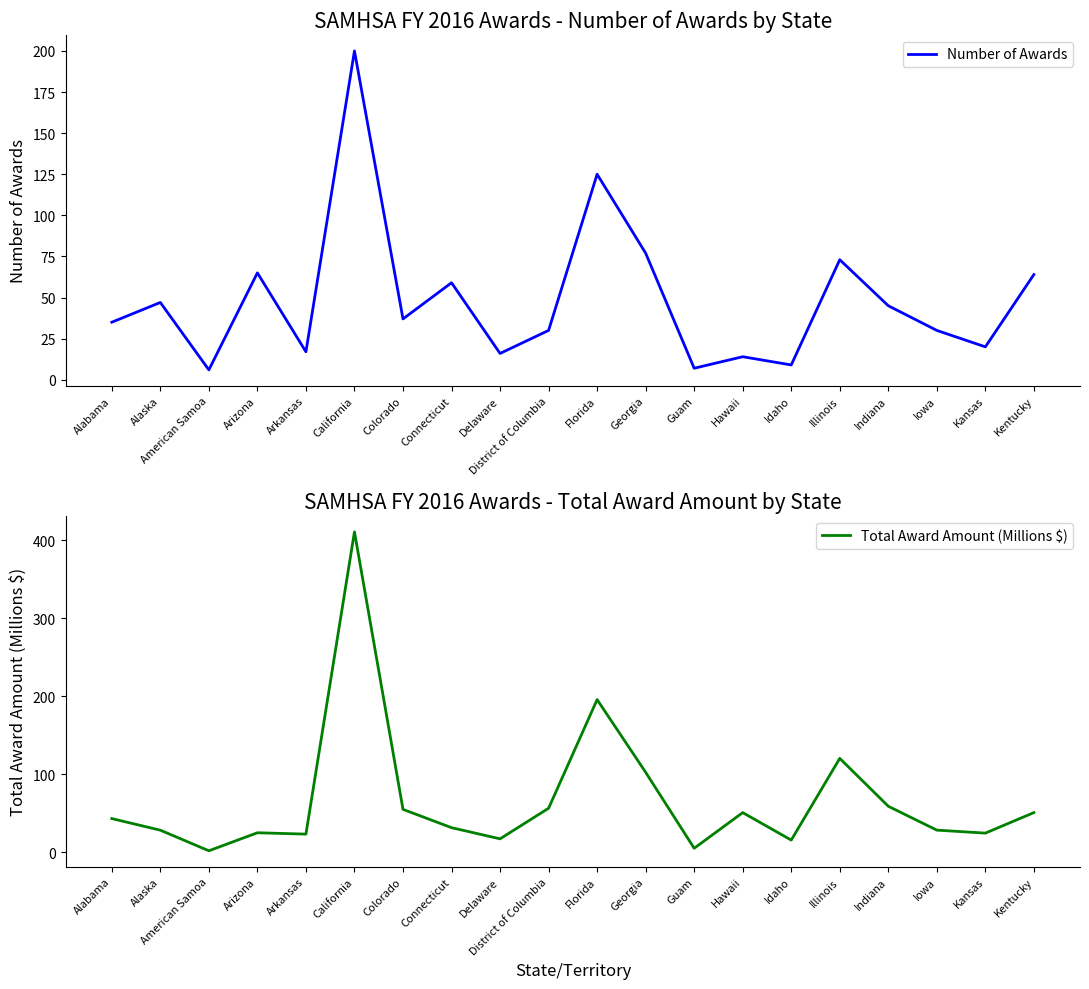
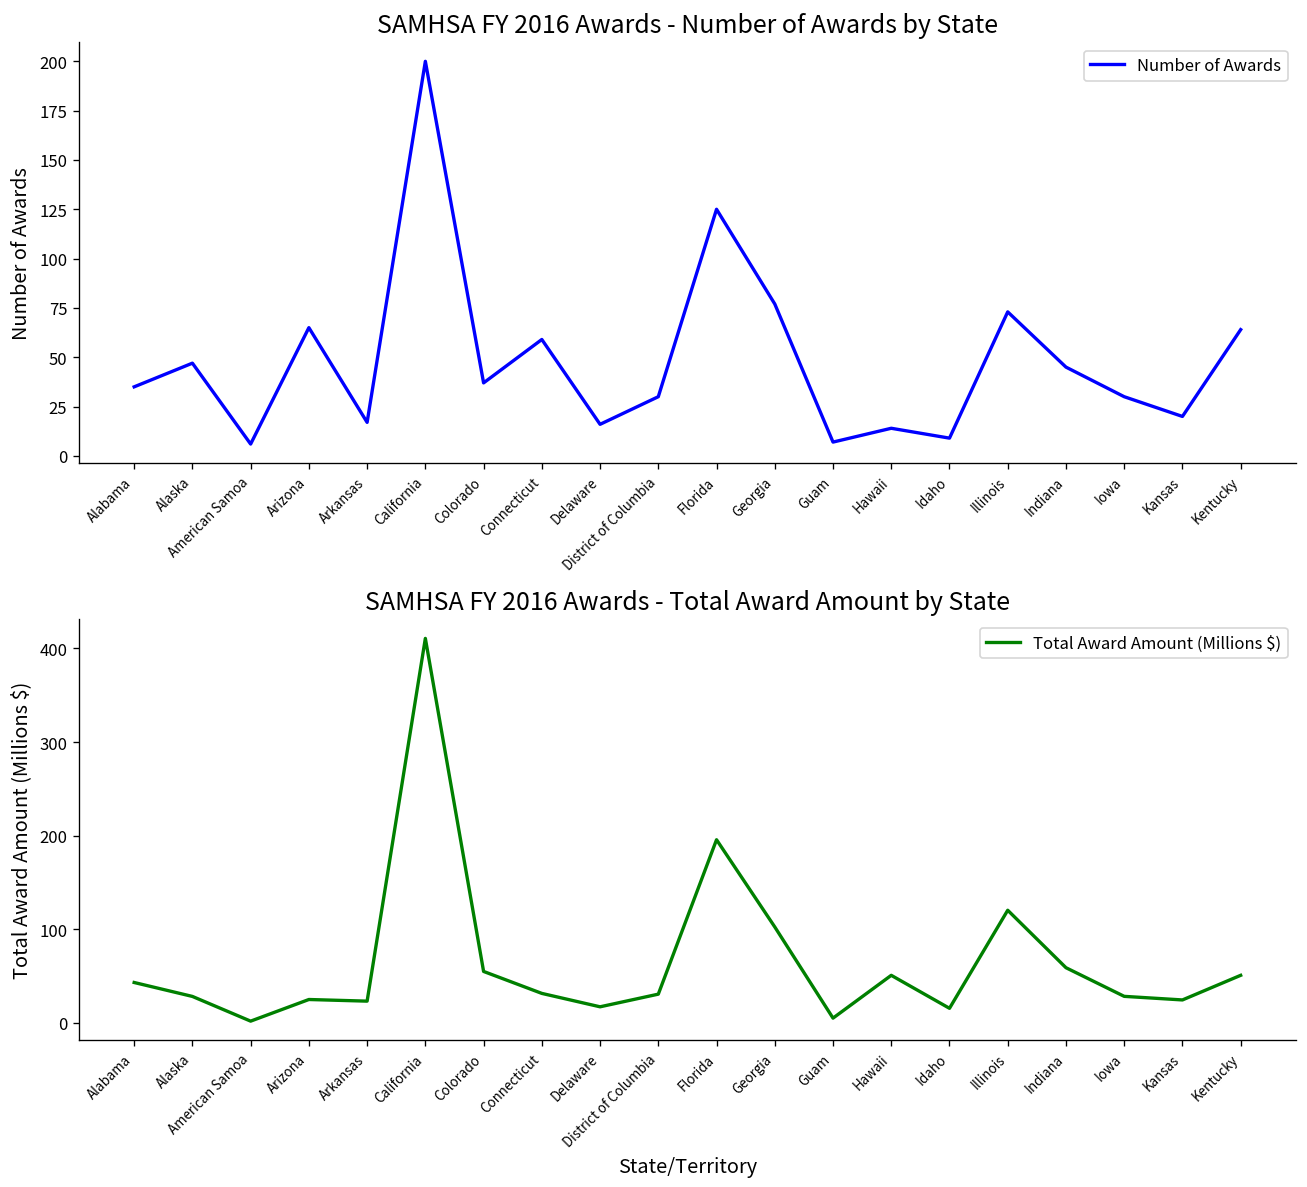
  {
    "SAMHSA FY 2016 Awards - Number of Awards by State": {
      "Alabama": 35,
      "Alaska": 47,
      "American Samoa": 6,
      "Arizona": 65,
      "Arkansas": 17,
      "California": 200,
      "Colorado": 37,
      "Connecticut": 59,
      "Delaware": 16,
      "District of Columbia": 30,
      "Florida": 125,
      "Georgia": 77,
      "Guam": 7,
      "Hawaii": 14,
      "Idaho": 9,
      "Illinois": 73,
      "Indiana": 45,
      "Iowa": 30,
      "Kansas": 20,
      "Kentucky": 64
    },
    "SAMHSA FY 2016 Awards - Total Award Amount by State": {
      "Alabama": 40,
      "Alaska": 30,
      "American Samoa": 0,
      "Arizona": 20,
      "Arkansas": 20,
      "California": 410,
      "Colorado": 50,
      "Connecticut": 30,
      "Delaware": 20,
-     "District of Columbia": 60,
+     "District of Columbia": 30,
      "Florida": 200,
      "Georgia": 100,
      "Guam": 0,
      "Hawaii": 50,
      "Idaho": 20,
      "Illinois": 120,
      "Indiana": 60,
      "Iowa": 30,
      "Kansas": 20,
      "Kentucky": 50
    }
  }
